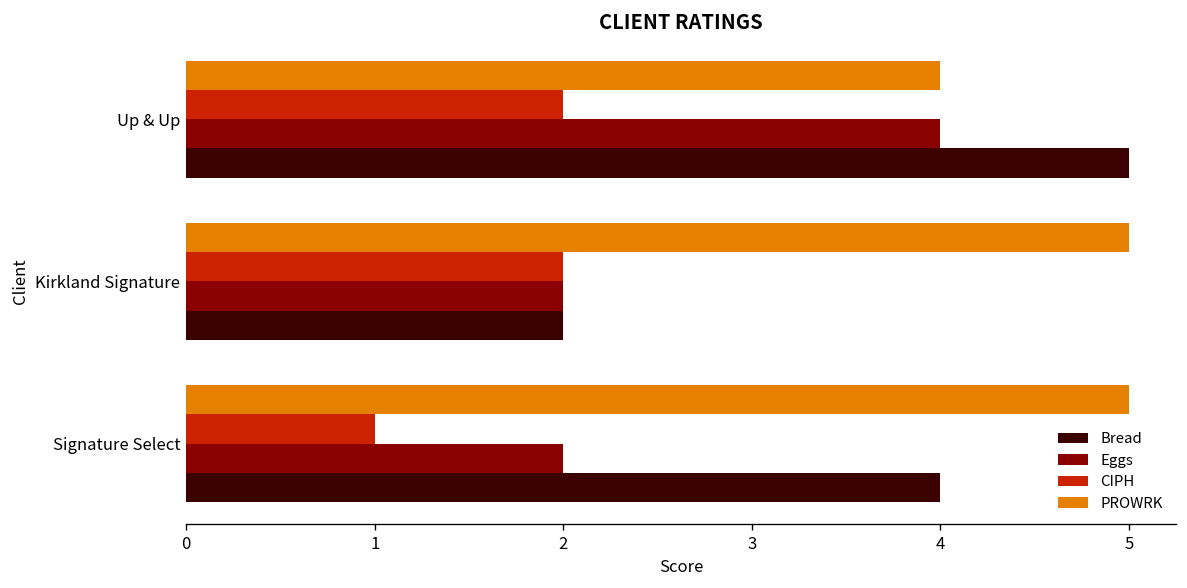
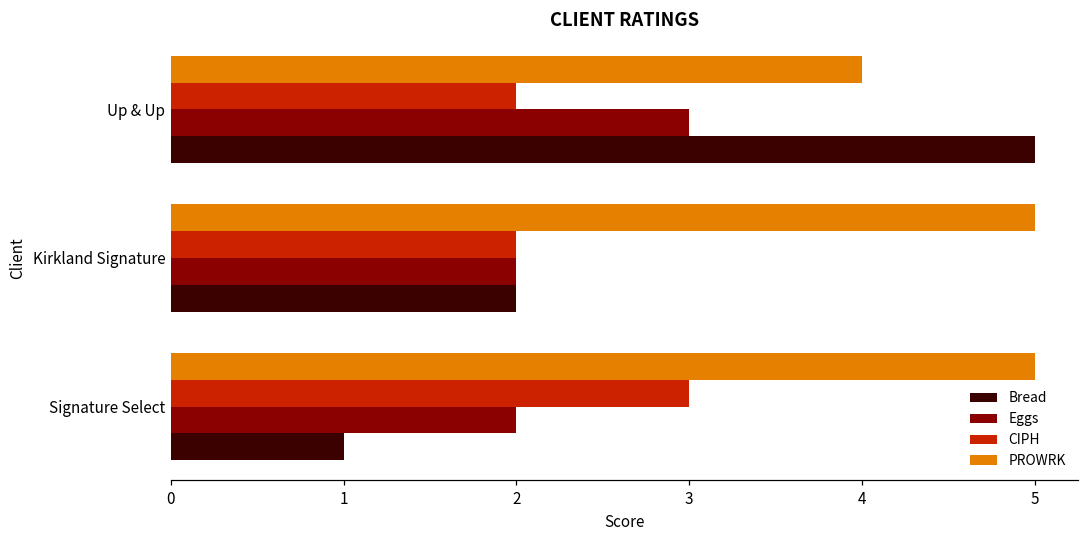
  {
    "Bread": {
      "Up & Up": 5,
      "Kirkland Signature": 2,
-     "Signature Select": 4
+     "Signature Select": 1
    },
    "Eggs": {
-     "Up & Up": 4,
+     "Up & Up": 3,
      "Kirkland Signature": 2,
      "Signature Select": 2
    },
    "CIPH": {
      "Up & Up": 2,
      "Kirkland Signature": 2,
-     "Signature Select": 1
+     "Signature Select": 3
    },
    "PROWRK": {
      "Up & Up": 4,
      "Kirkland Signature": 5,
      "Signature Select": 5
    }
  }
